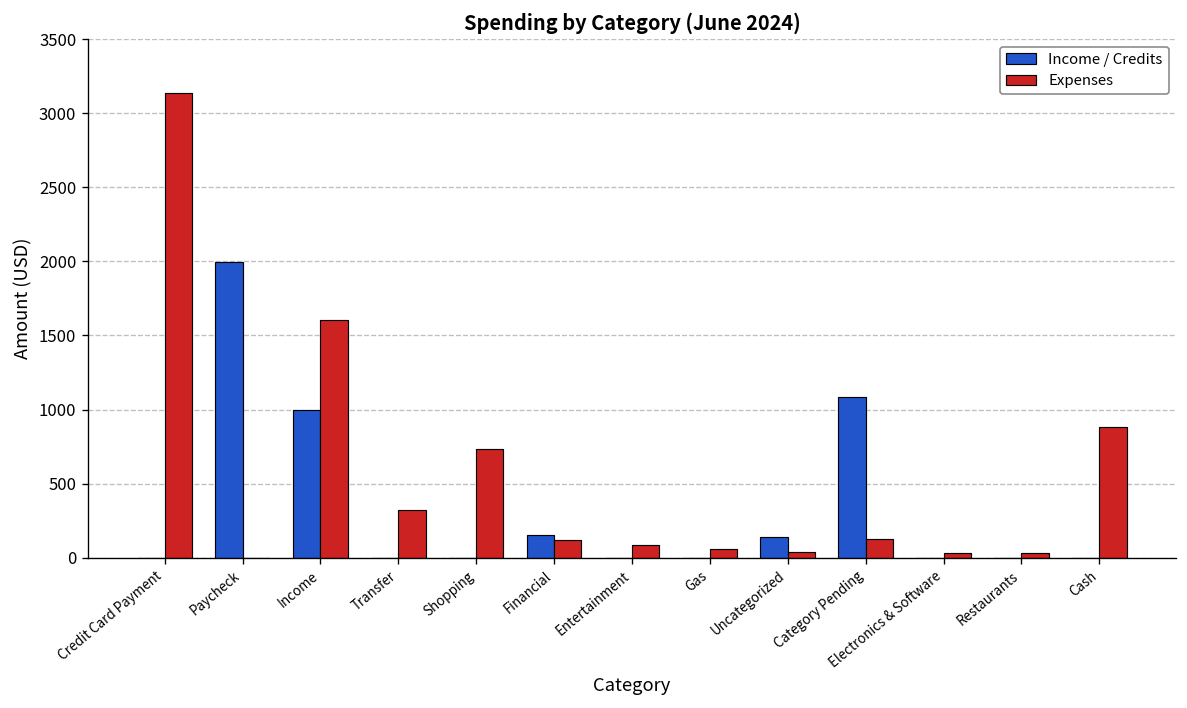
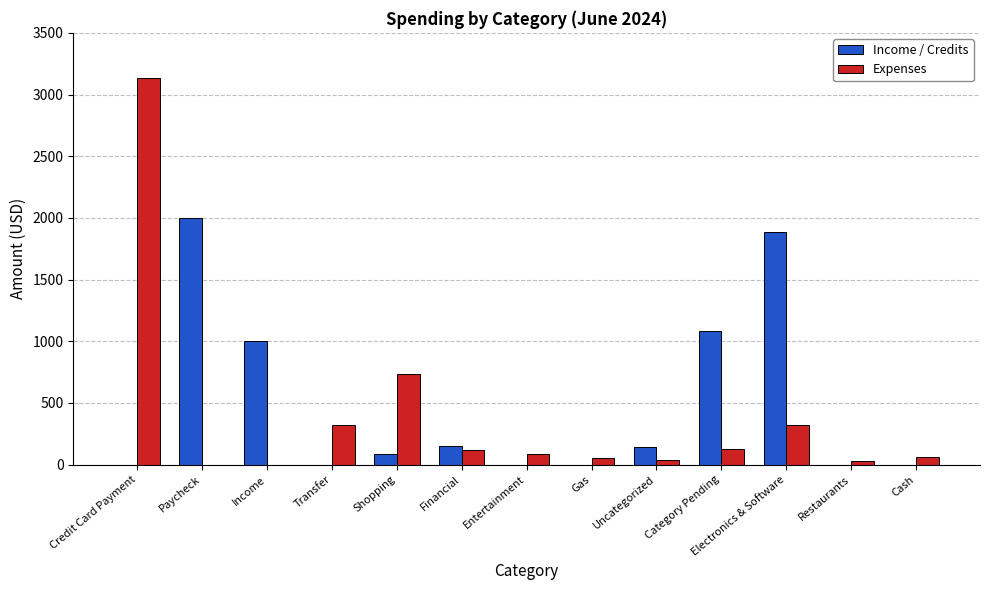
  {
    "Income / Credits": {
      "Credit Card Payment": 0,
      "Paycheck": 2000,
      "Income": 1000,
      "Transfer": 0,
-     "Shopping": 0,
+     "Shopping": 90,
      "Financial": 150,
      "Entertainment": 0,
      "Gas": 0,
      "Uncategorized": 140,
      "Category Pending": 1080,
-     "Electronics & Software": 0,
+     "Electronics & Software": 1880,
      "Restaurants": 0,
      "Cash": 0
    },
    "Expenses": {
      "Credit Card Payment": 3140,
      "Paycheck": 0,
-     "Income": 1600,
+     "Income": 0,
      "Transfer": 320,
      "Shopping": 730,
      "Financial": 120,
      "Entertainment": 80,
      "Gas": 60,
      "Uncategorized": 30,
      "Category Pending": 130,
-     "Electronics & Software": 30,
+     "Electronics & Software": 320,
      "Restaurants": 30,
-     "Cash": 880
+     "Cash": 60
    }
  }
